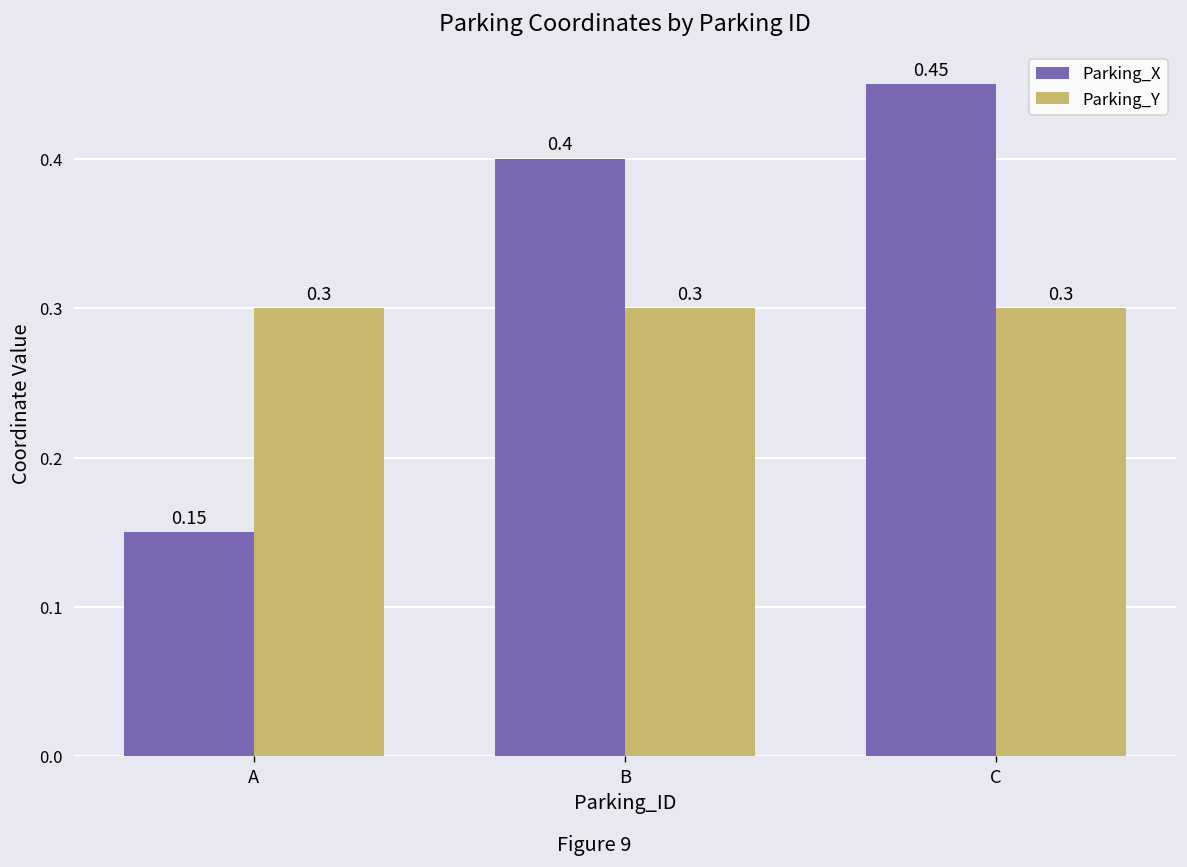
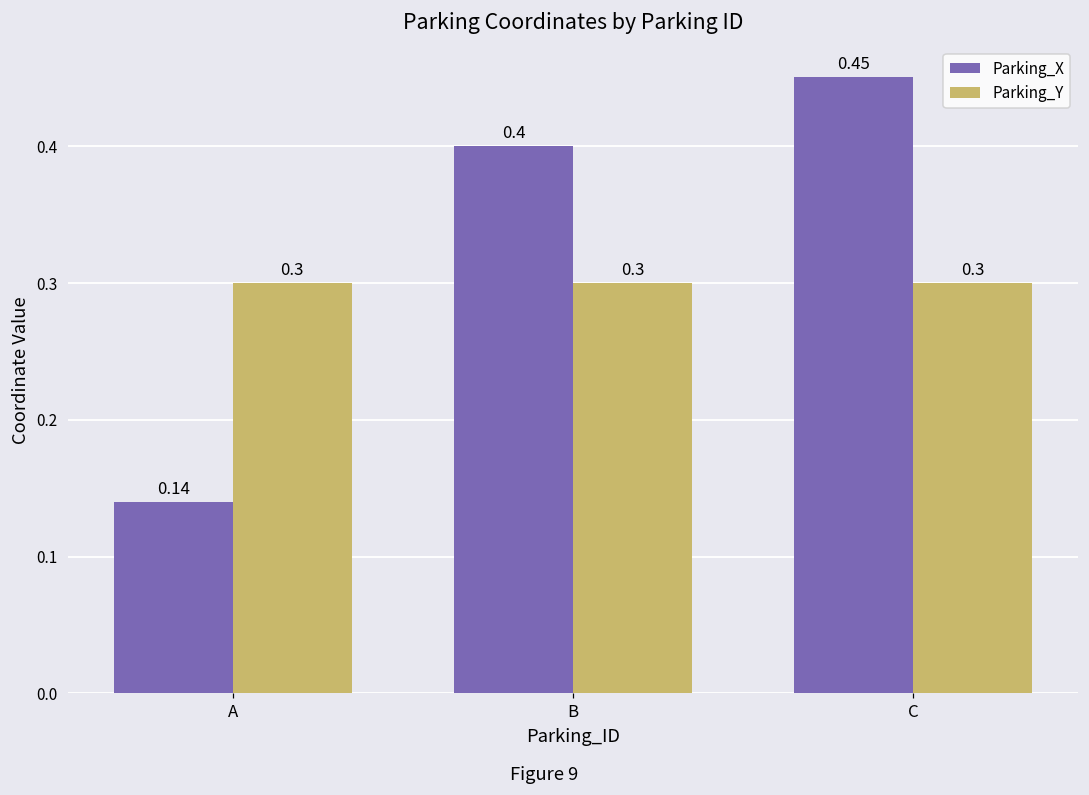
  {
    "Parking_X": {
-     "A": 0.15,
+     "A": 0.14,
      "B": 0.4,
      "C": 0.45
    },
    "Parking_Y": {
      "A": 0.3,
      "B": 0.3,
      "C": 0.3
    }
  }
